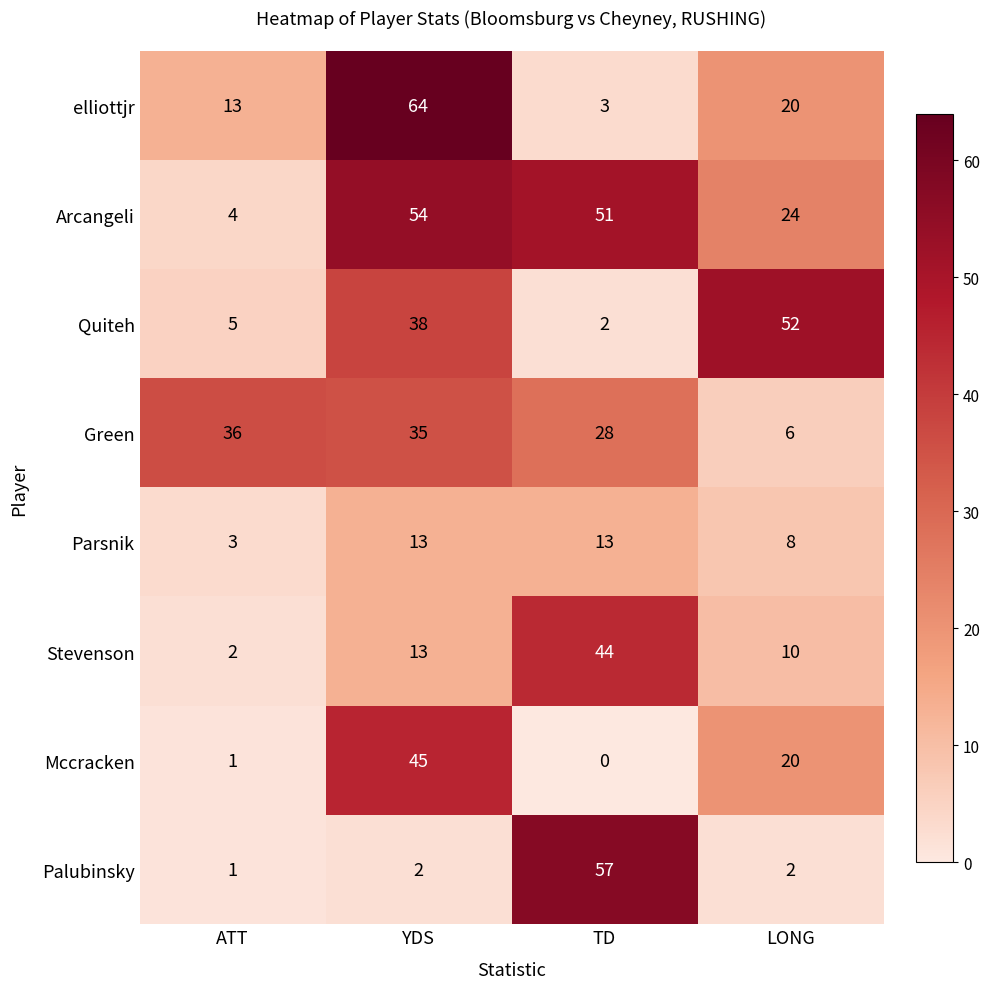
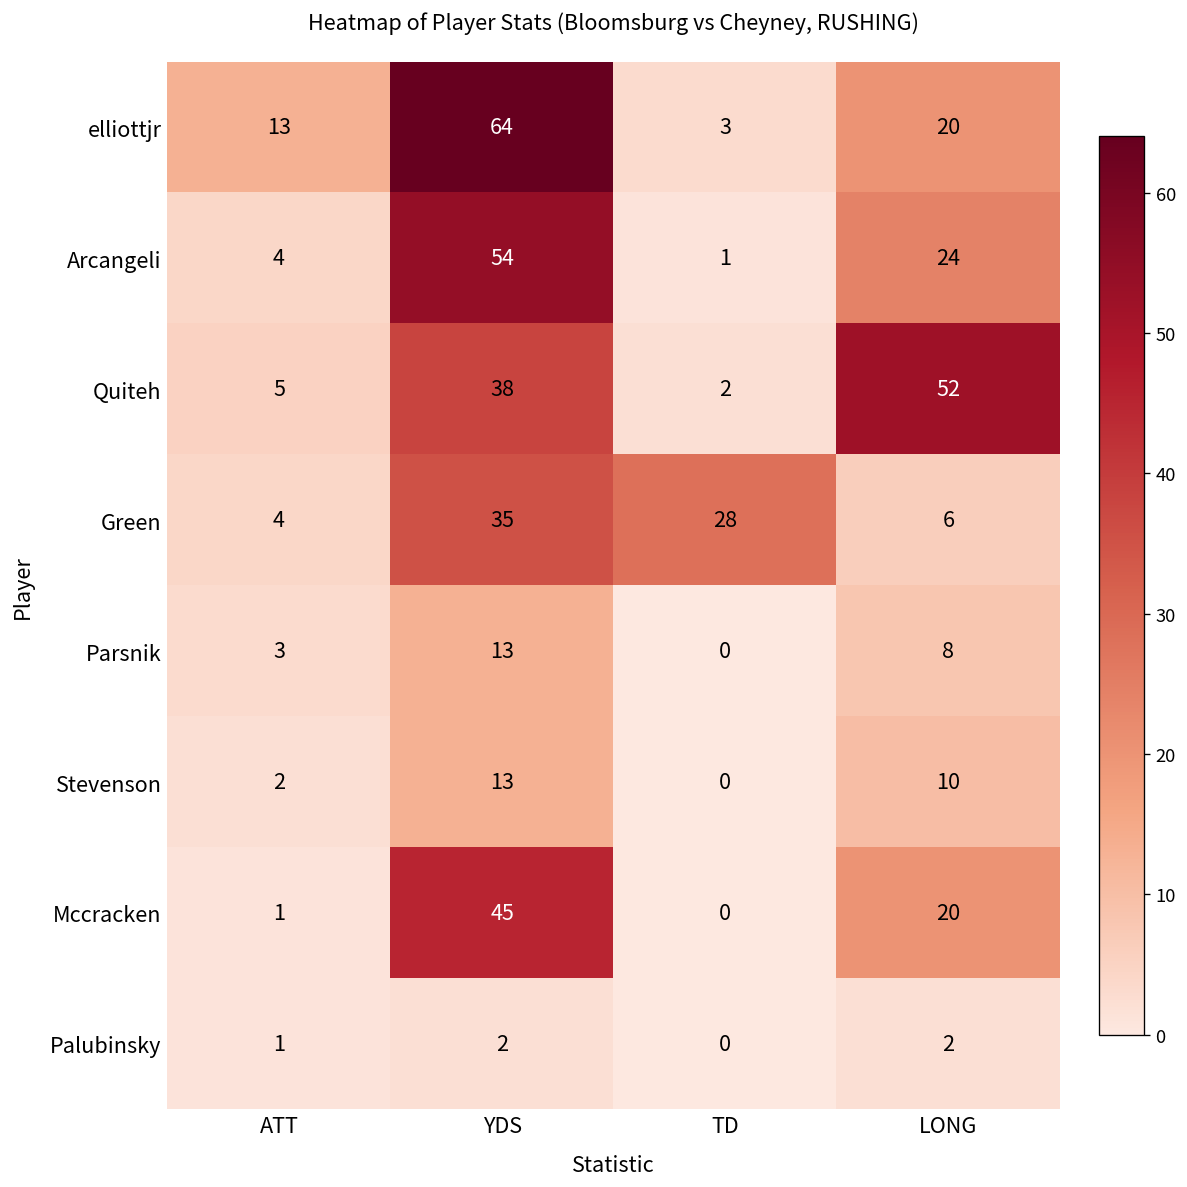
  {
    "elliottjr": {
      "ATT": 13,
      "YDS": 64,
      "TD": 3,
      "LONG": 20
    },
    "Arcangeli": {
      "ATT": 4,
      "YDS": 54,
-     "TD": 51,
+     "TD": 1,
      "LONG": 24
    },
    "Quiteh": {
      "ATT": 5,
      "YDS": 38,
      "TD": 2,
      "LONG": 52
    },
    "Green": {
-     "ATT": 36,
+     "ATT": 4,
      "YDS": 35,
      "TD": 28,
      "LONG": 6
    },
    "Parsnik": {
      "ATT": 3,
      "YDS": 13,
-     "TD": 13,
+     "TD": 0,
      "LONG": 8
    },
    "Stevenson": {
      "ATT": 2,
      "YDS": 13,
-     "TD": 44,
+     "TD": 0,
      "LONG": 10
    },
    "Mccracken": {
      "ATT": 1,
      "YDS": 45,
      "TD": 0,
      "LONG": 20
    },
    "Palubinsky": {
      "ATT": 1,
      "YDS": 2,
-     "TD": 57,
+     "TD": 0,
      "LONG": 2
    }
  }
